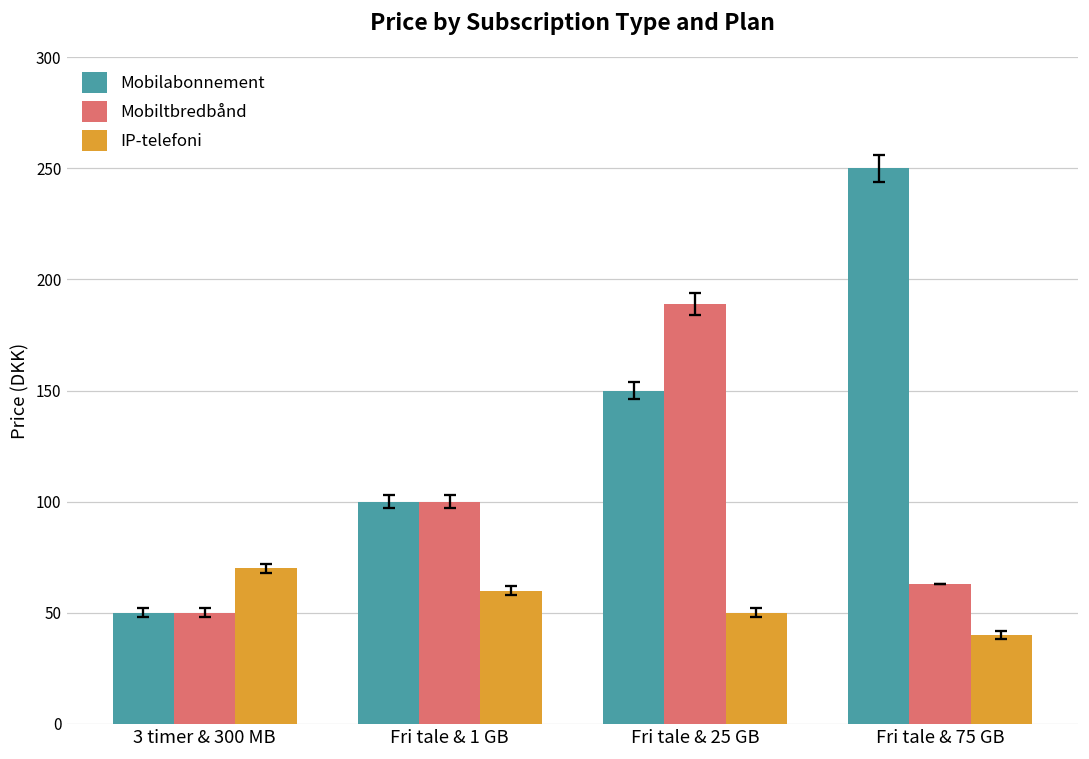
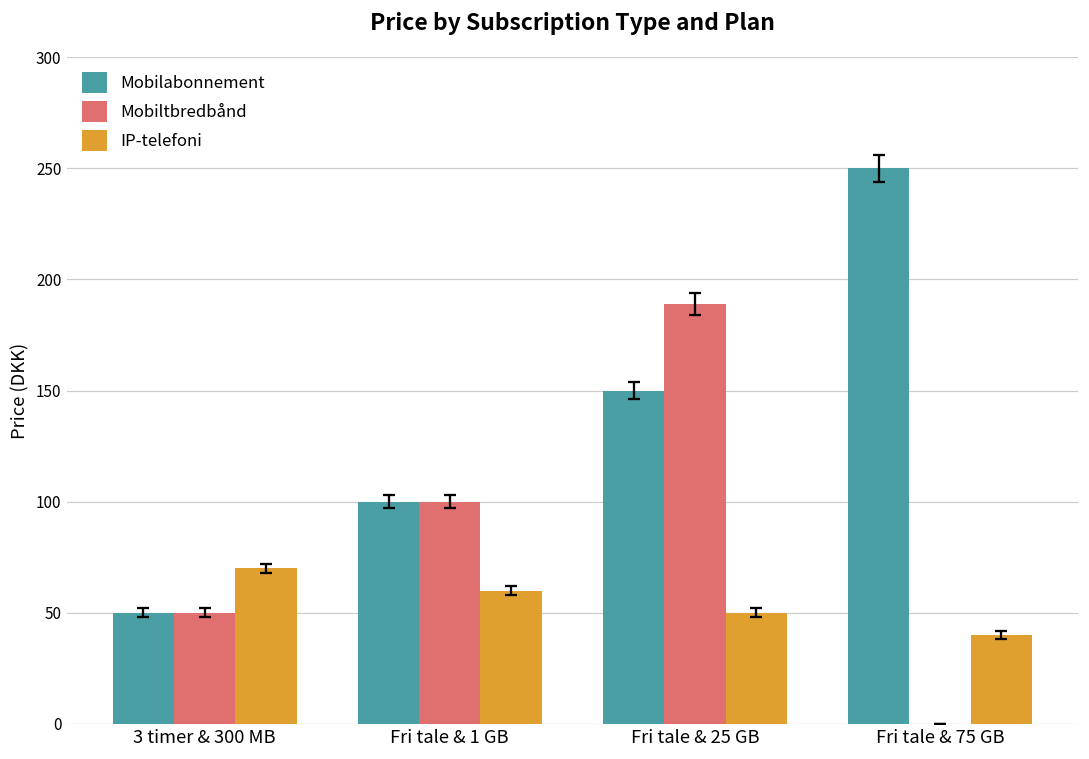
  {
    "Mobilabonnement": {
      "3 timer & 300 MB": 50,
      "Fri tale & 1 GB": 100,
      "Fri tale & 25 GB": 150,
      "Fri tale & 75 GB": 250
    },
    "Mobiltbredbånd": {
      "3 timer & 300 MB": 50,
      "Fri tale & 1 GB": 100,
      "Fri tale & 25 GB": 189,
-     "Fri tale & 75 GB": 63
+     "Fri tale & 75 GB": 0
    },
    "IP-telefoni": {
      "3 timer & 300 MB": 70,
      "Fri tale & 1 GB": 60,
      "Fri tale & 25 GB": 50,
      "Fri tale & 75 GB": 40
    }
  }
